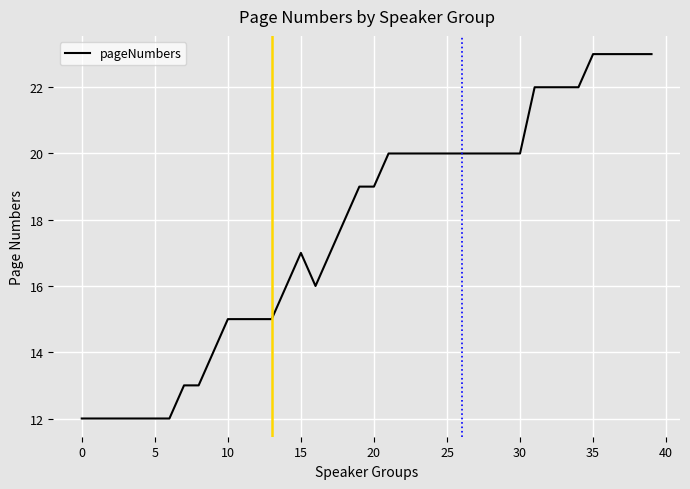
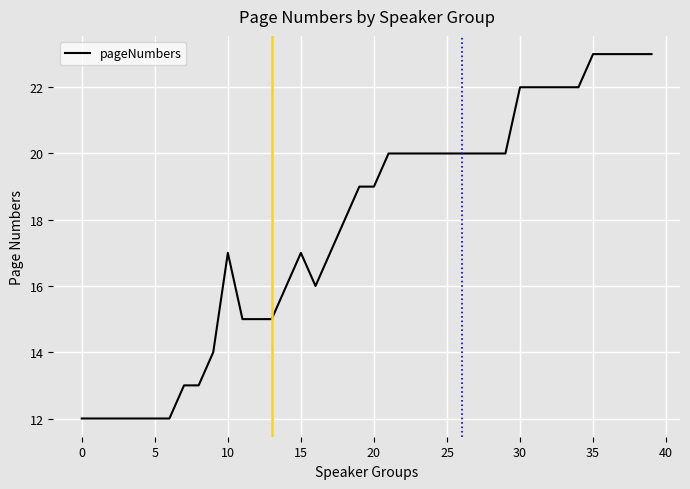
  {
    "0": 12,
    "5": 12,
-   "10": 15,
+   "10": 17,
    "15": 17,
    "20": 19,
    "25": 20,
-   "30": 20,
+   "30": 22,
    "35": 23
  }
